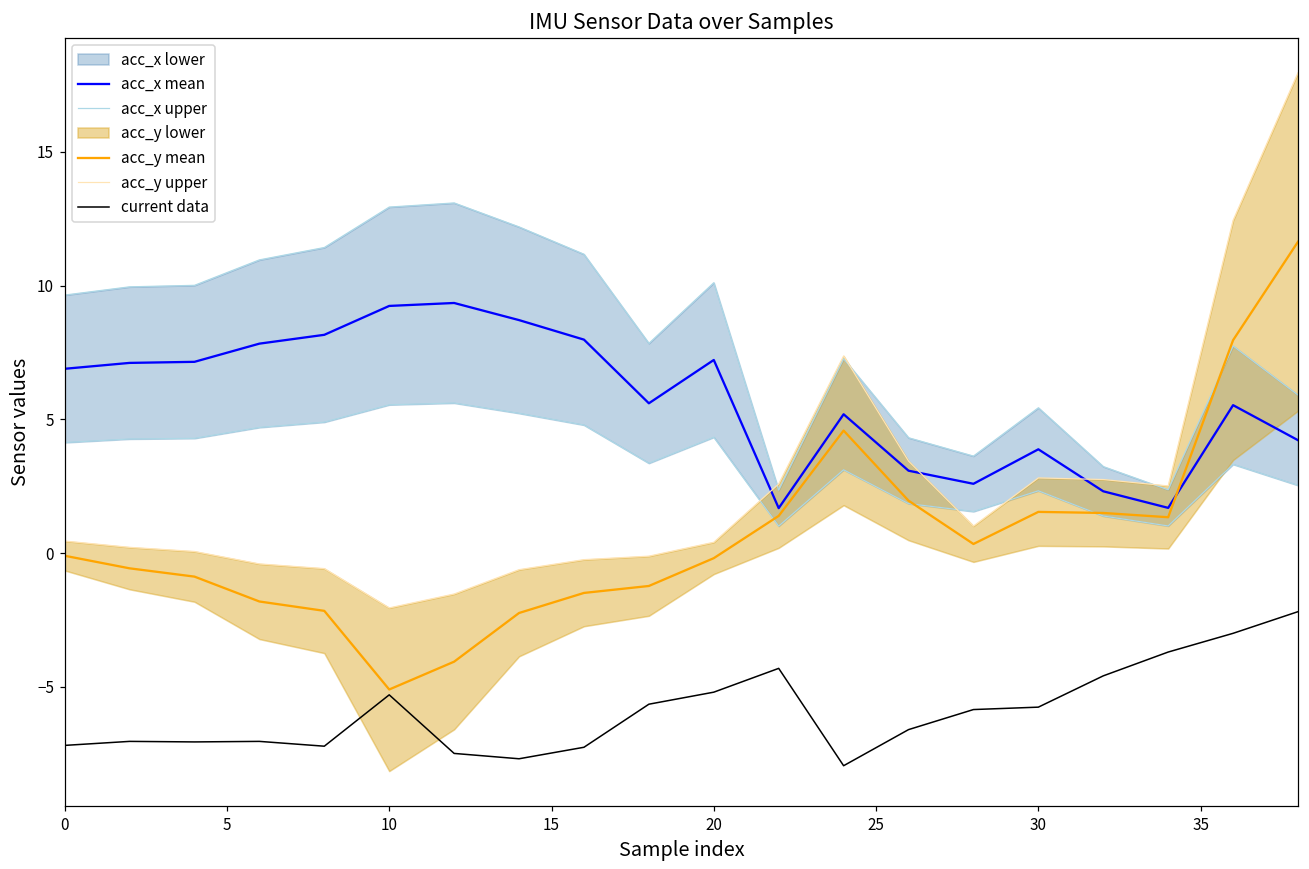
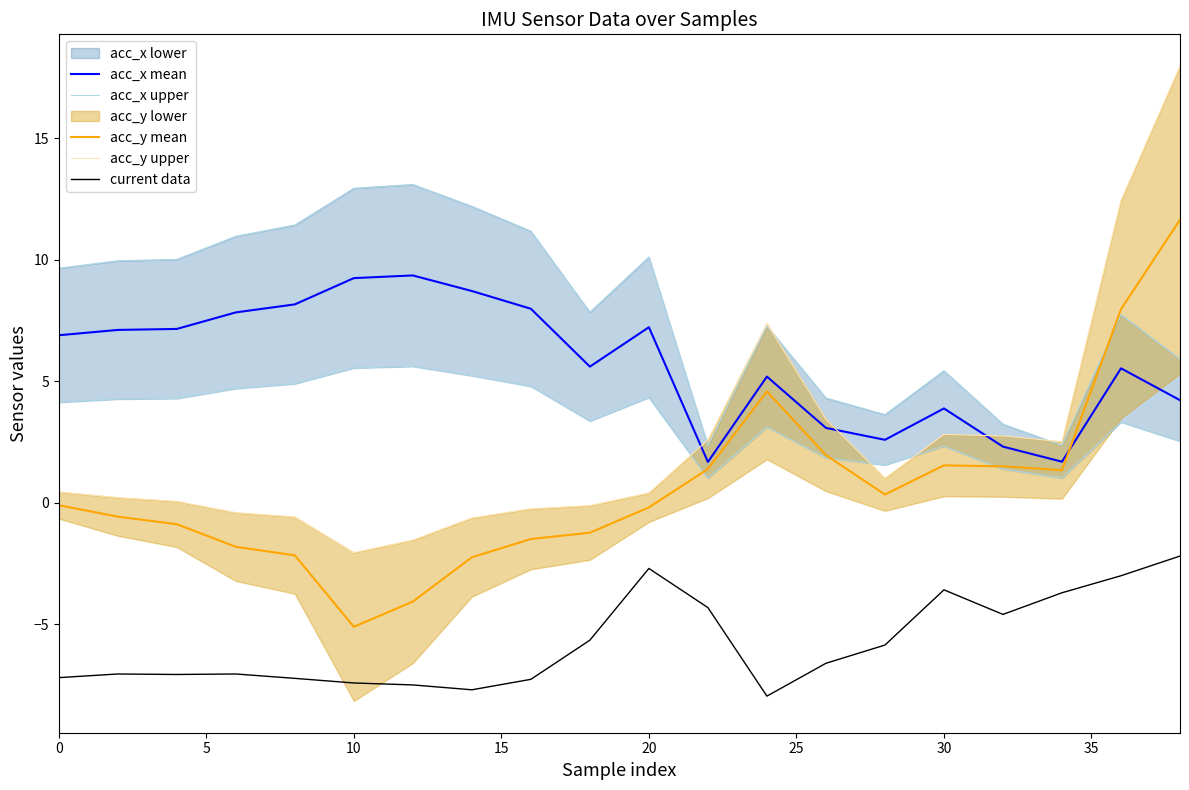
  {
    "acc_x mean": {
      "0": 6.9,
      "10": 9.2,
      "20": 7.2,
      "30": 3.9
    },
    "current data": {
      "0": -7.2,
-     "10": -5.3,
-     "20": -5.2,
-     "30": -5.8
+     "10": -7.4,
+     "20": -2.7,
+     "30": -3.6
    }
  }
